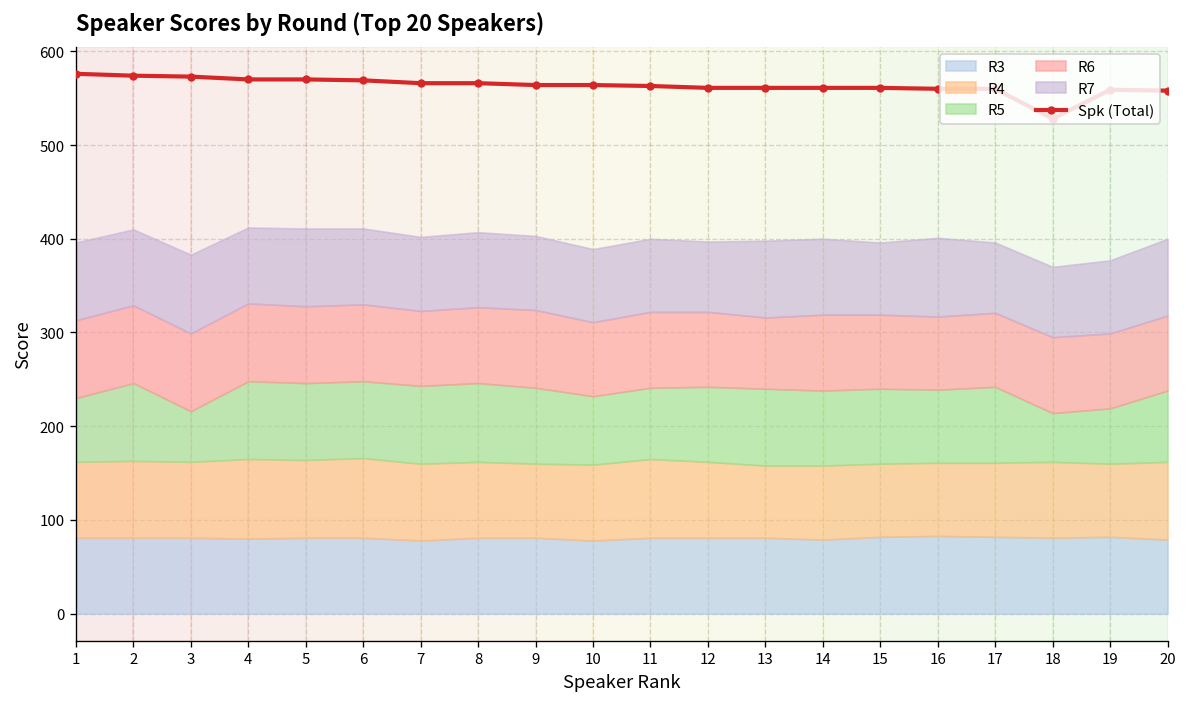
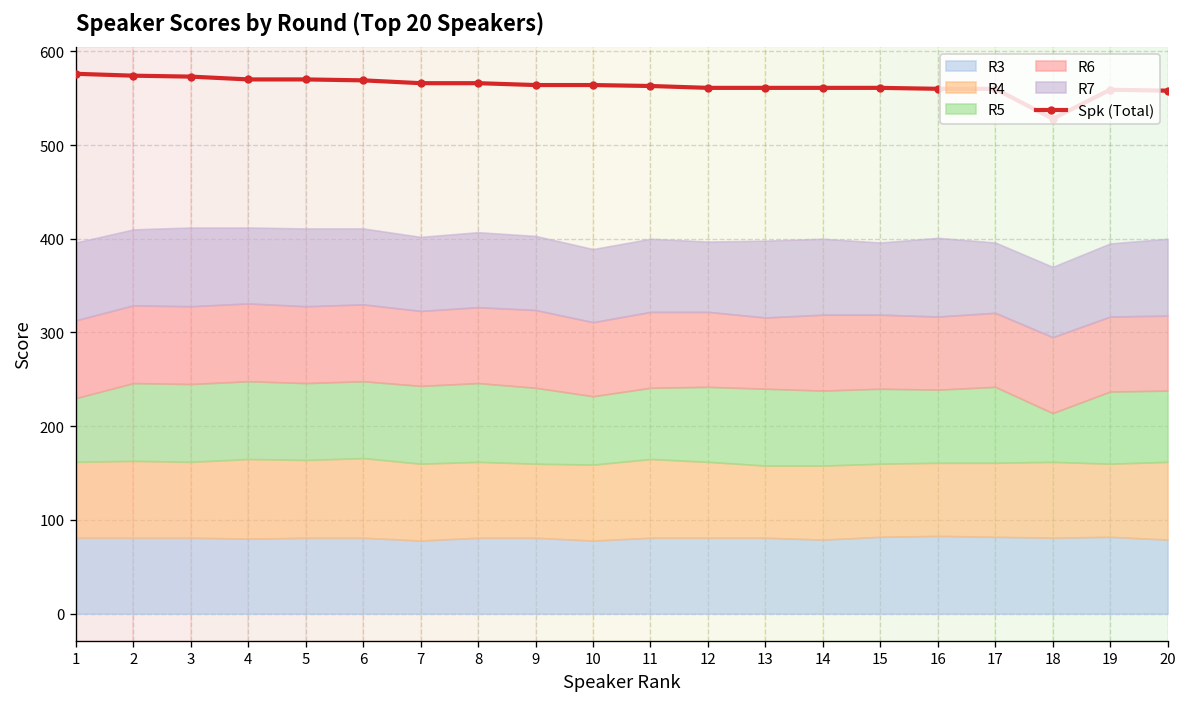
  {
    "Spk (Total)": {
      "1": 580,
      "2": 570,
      "3": 570,
      "4": 570,
      "5": 570,
      "6": 570,
      "7": 570,
      "8": 570,
      "9": 560,
      "10": 560,
      "11": 560,
      "12": 560,
      "13": 560,
      "14": 560,
      "15": 560,
      "16": 560,
      "20": 560
    },
    "R5": {
      "1": 70,
      "2": 80,
-     "3": 50,
+     "3": 80,
      "4": 80,
      "5": 80,
      "6": 80,
      "7": 80,
      "8": 80,
      "9": 80,
      "10": 70,
      "11": 80,
      "12": 80,
      "13": 80,
      "14": 80,
      "15": 80,
      "16": 80,
      "17": 80,
      "18": 50,
-     "19": 60,
+     "19": 80,
      "20": 80
    }
  }
